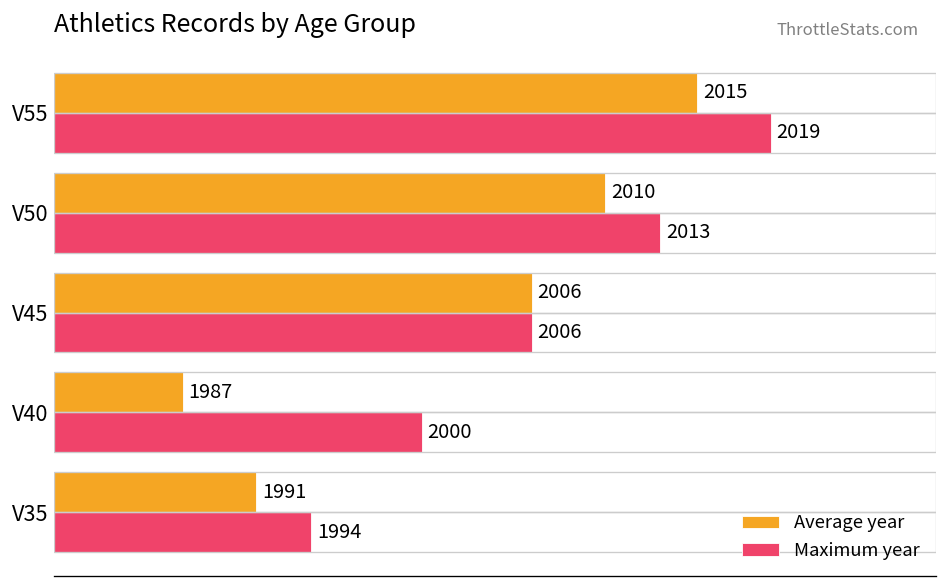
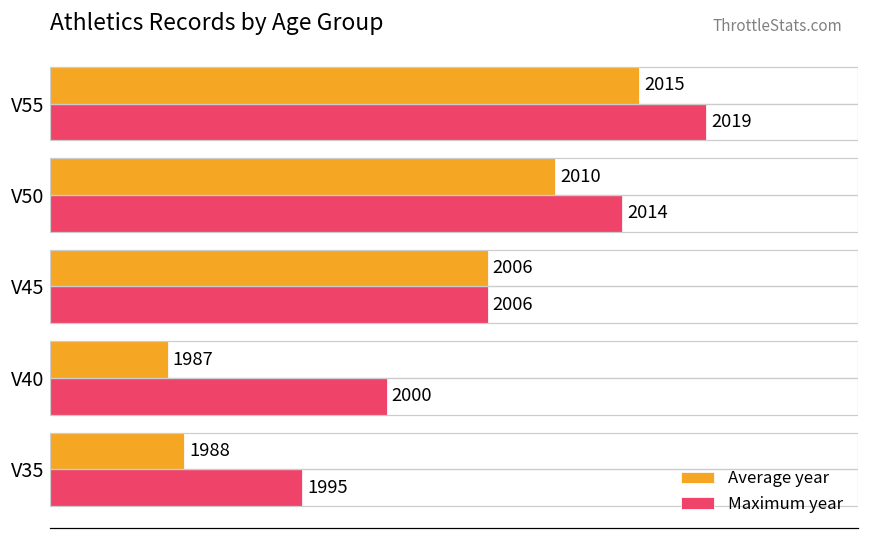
  {
    "Average year": {
      "V55": 2015,
      "V50": 2010,
      "V45": 2006,
      "V40": 1987,
-     "V35": 1991
+     "V35": 1988
    },
    "Maximum year": {
      "V55": 2019,
-     "V50": 2013,
+     "V50": 2014,
      "V45": 2006,
      "V40": 2000,
-     "V35": 1994
+     "V35": 1995
    }
  }
